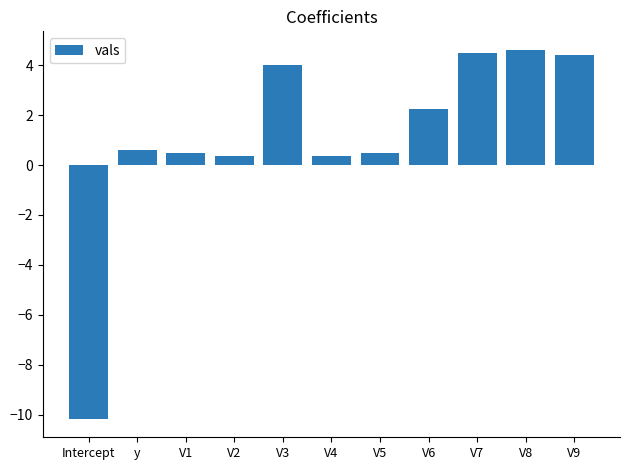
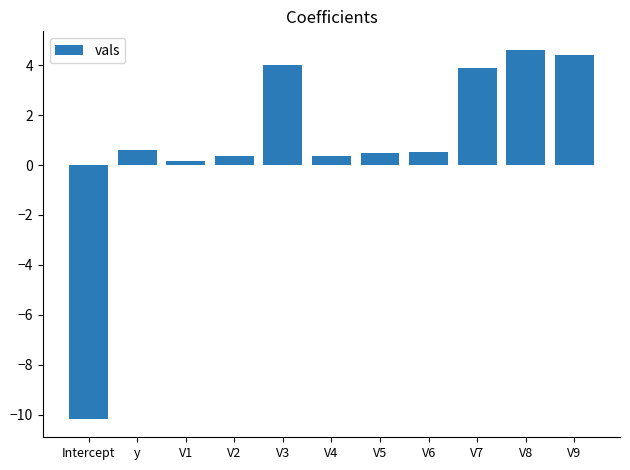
  {
    "Intercept": -10.2,
    "y": 0.6,
-   "V1": 0.5,
+   "V1": 0.2,
    "V2": 0.4,
    "V3": 4.0,
    "V4": 0.4,
    "V5": 0.5,
-   "V6": 2.2,
-   "V7": 4.5,
+   "V6": 0.5,
+   "V7": 3.9,
    "V8": 4.6,
    "V9": 4.4
  }
